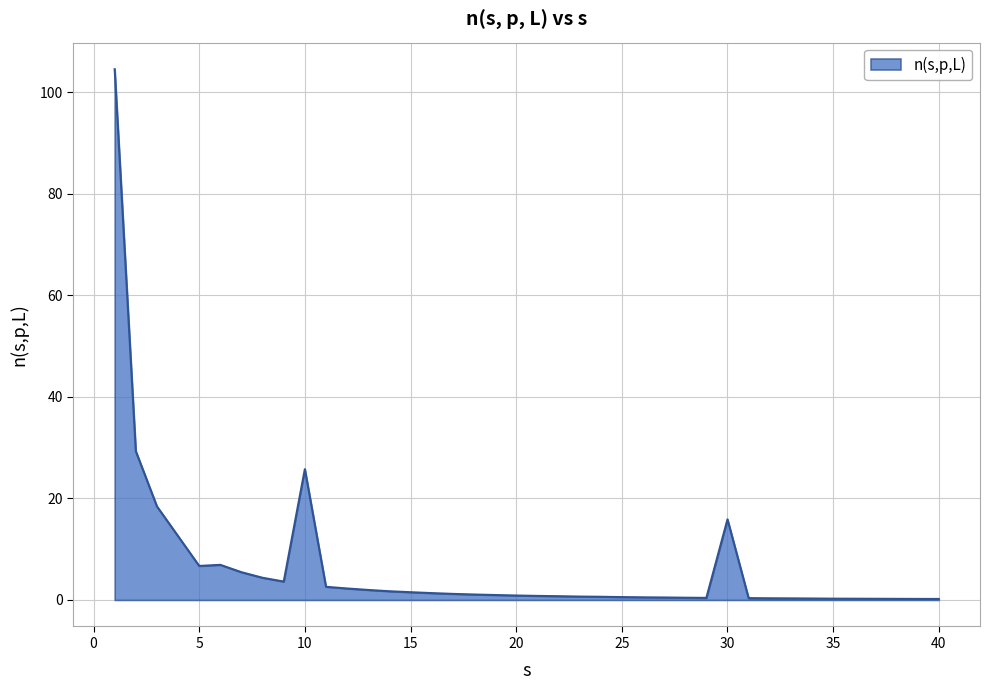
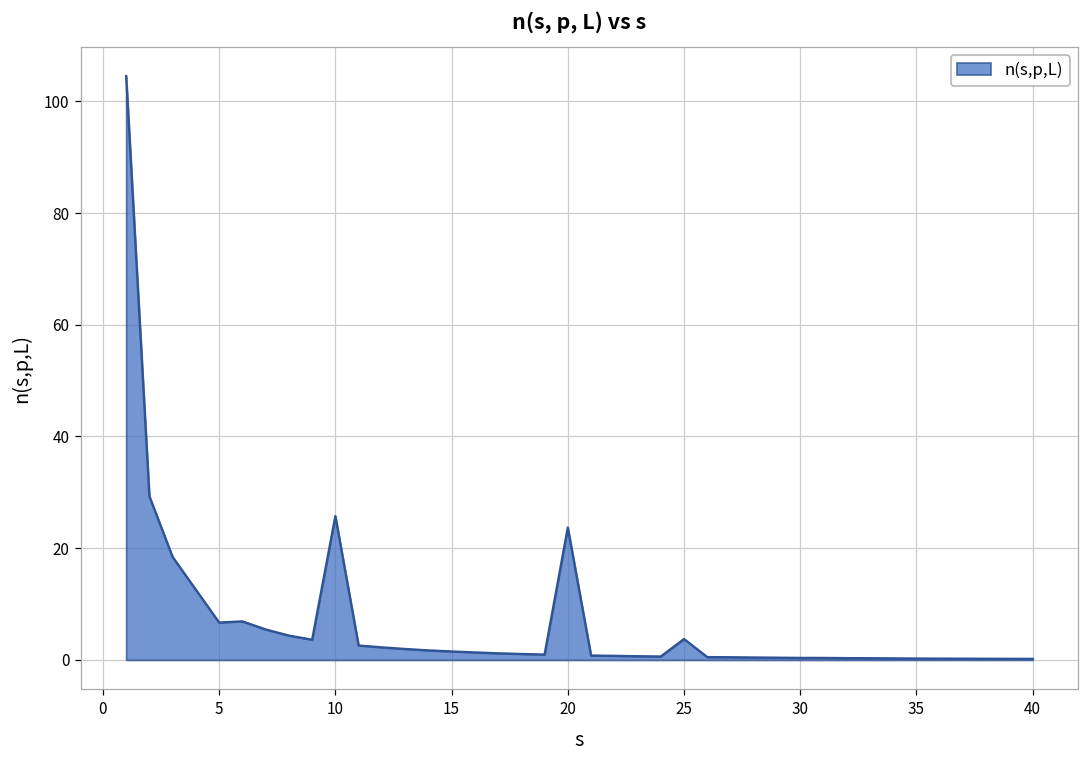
  {
    "5": 7,
    "10": 26,
    "15": 2,
-   "20": 1,
-   "25": 1,
-   "30": 16,
+   "20": 24,
+   "25": 4,
+   "30": 0,
    "35": 0,
    "40": 0
  }
